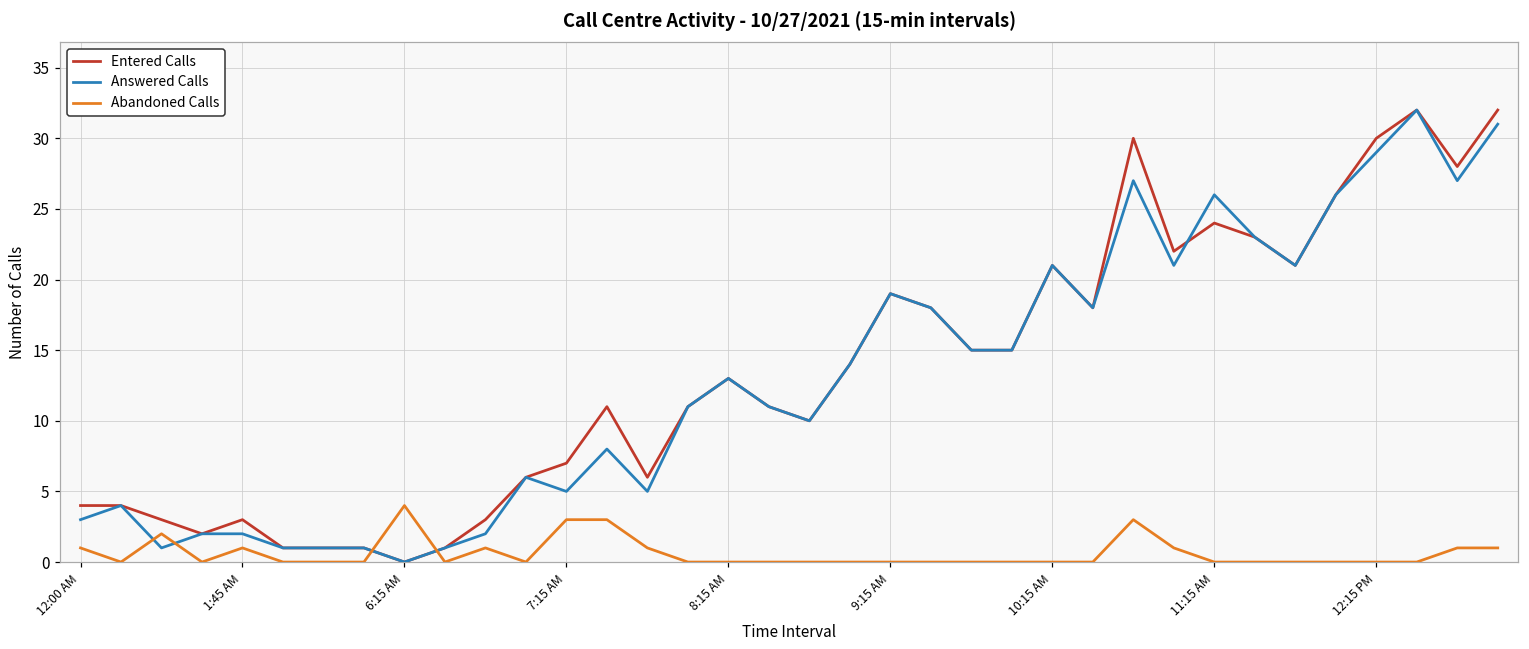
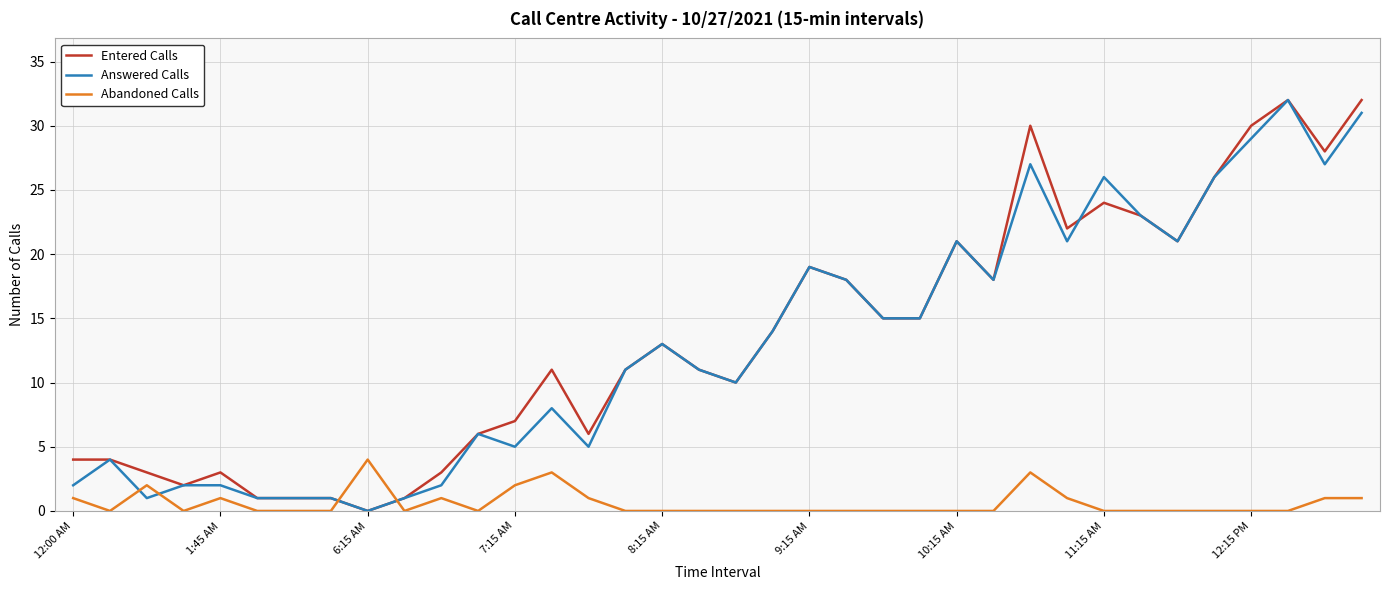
  {
    "Entered Calls": {
      "12:00 AM": 4,
      "1:45 AM": 3,
      "7:15 AM": 7,
      "11:15 AM": 24,
      "12:15 PM": 30
    },
    "Answered Calls": {
-     "12:00 AM": 3,
+     "12:00 AM": 2,
      "1:45 AM": 2,
      "7:15 AM": 5,
      "11:15 AM": 26,
      "12:15 PM": 29
    },
    "Abandoned Calls": {
      "12:00 AM": 1,
      "1:45 AM": 1,
      "6:15 AM": 4,
-     "7:15 AM": 3,
+     "7:15 AM": 2,
      "8:15 AM": 0,
      "9:15 AM": 0,
      "10:15 AM": 0,
      "11:15 AM": 0,
      "12:15 PM": 0
    }
  }
